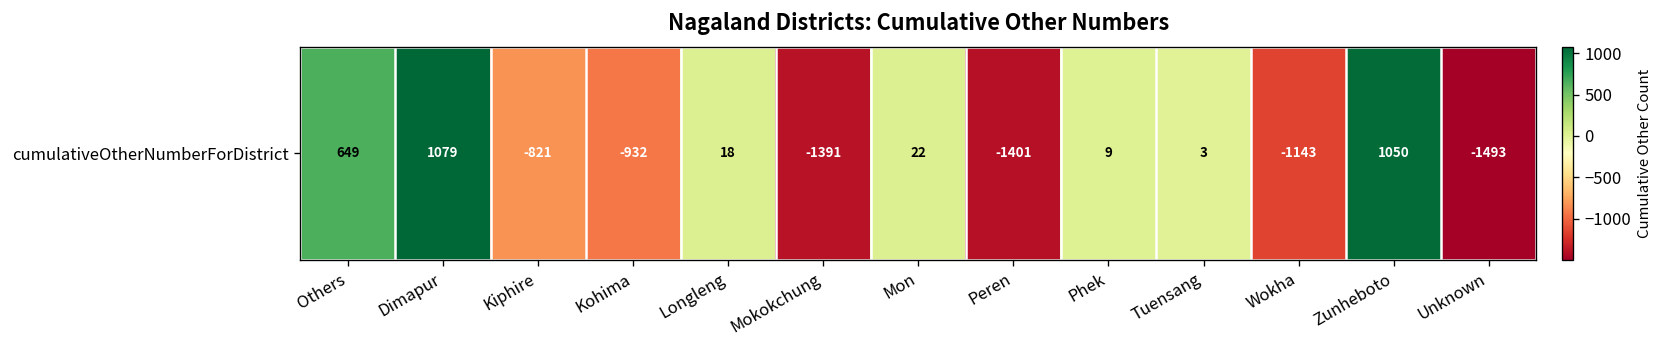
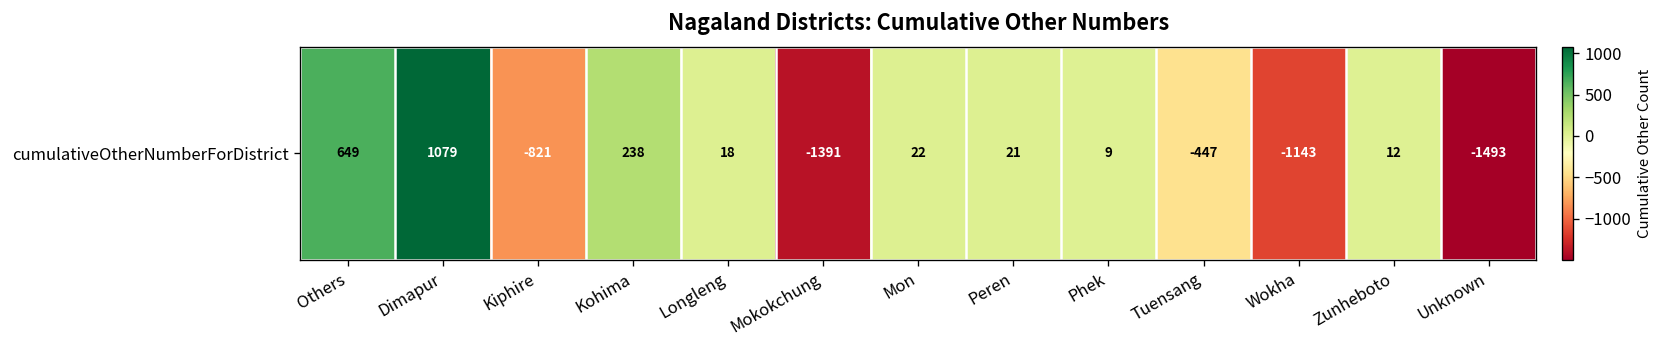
  {
    "cumulativeOtherNumberForDistrict": {
      "Others": 649,
      "Dimapur": 1079,
      "Kiphire": -821,
-     "Kohima": -932,
+     "Kohima": 238,
      "Longleng": 18,
      "Mokokchung": -1391,
      "Mon": 22,
-     "Peren": -1401,
+     "Peren": 21,
      "Phek": 9,
-     "Tuensang": 3,
+     "Tuensang": -447,
      "Wokha": -1143,
-     "Zunheboto": 1050,
+     "Zunheboto": 12,
      "Unknown": -1493
    }
  }
